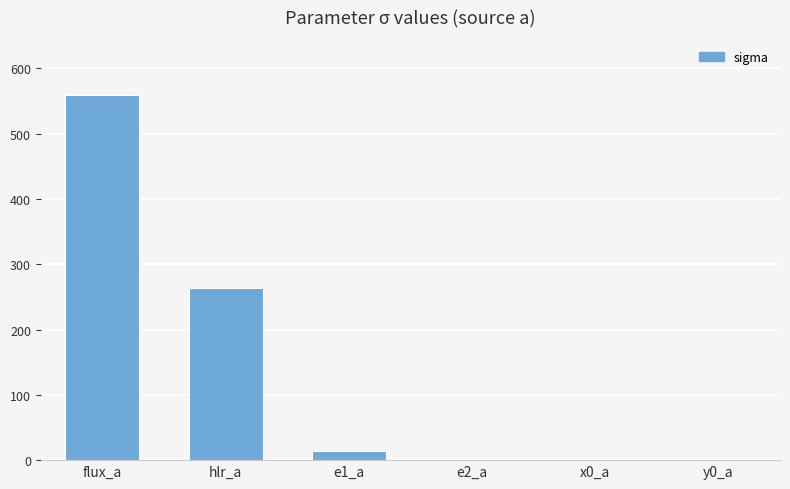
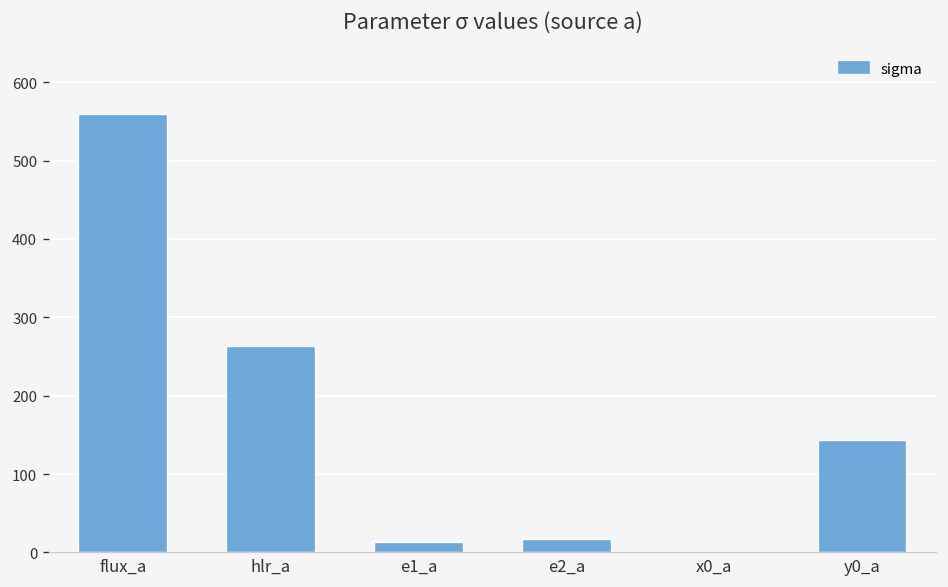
  {
    "flux_a": 560,
    "hlr_a": 260,
    "e1_a": 10,
-   "e2_a": 0,
-   "y0_a": 0
+   "e2_a": 20,
+   "y0_a": 140
  }
